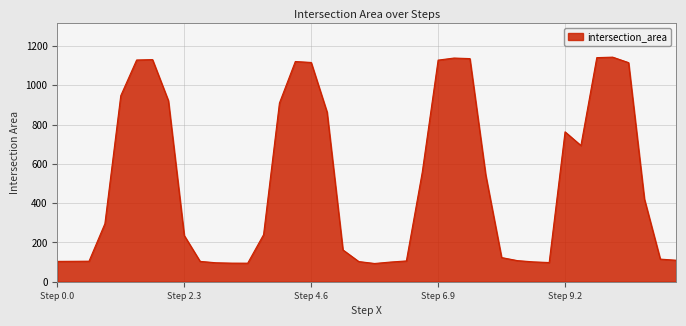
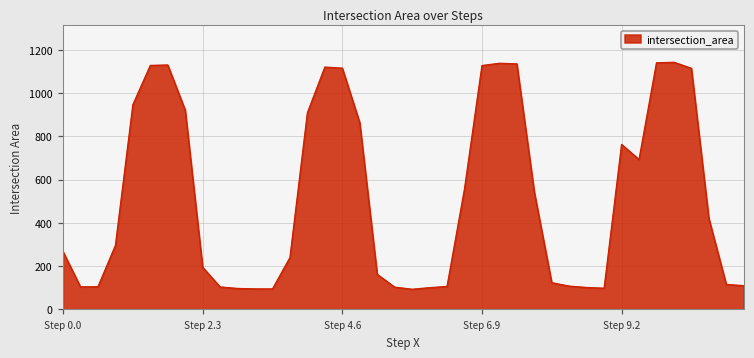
  {
-   "Step 0.0": 100,
-   "Step 2.3": 240,
+   "Step 0.0": 270,
+   "Step 2.3": 190,
    "Step 4.6": 1120,
    "Step 6.9": 1130,
    "Step 9.2": 760
  }
